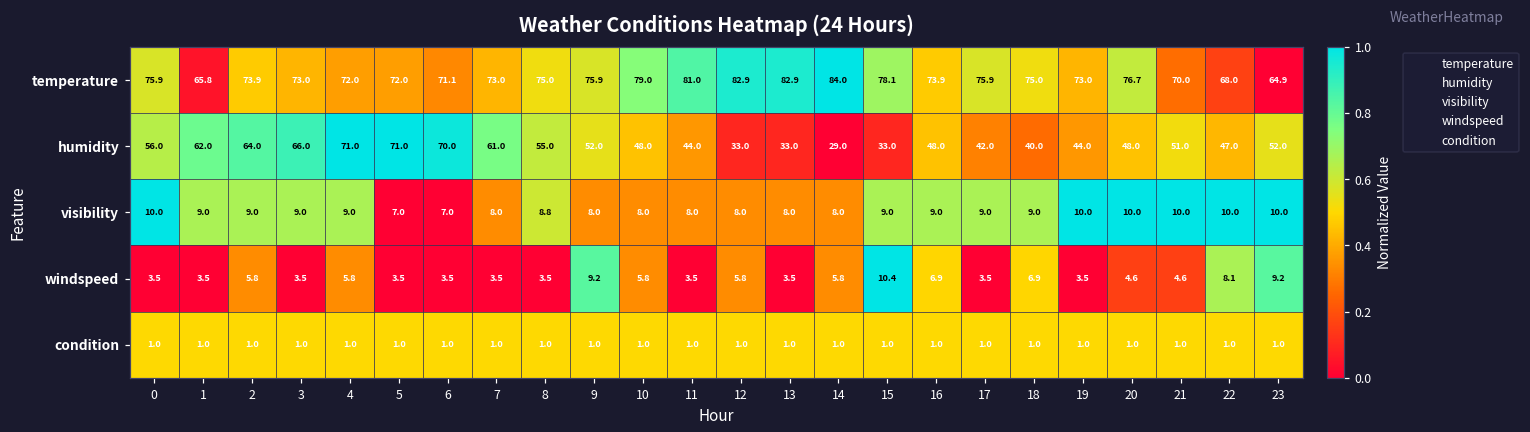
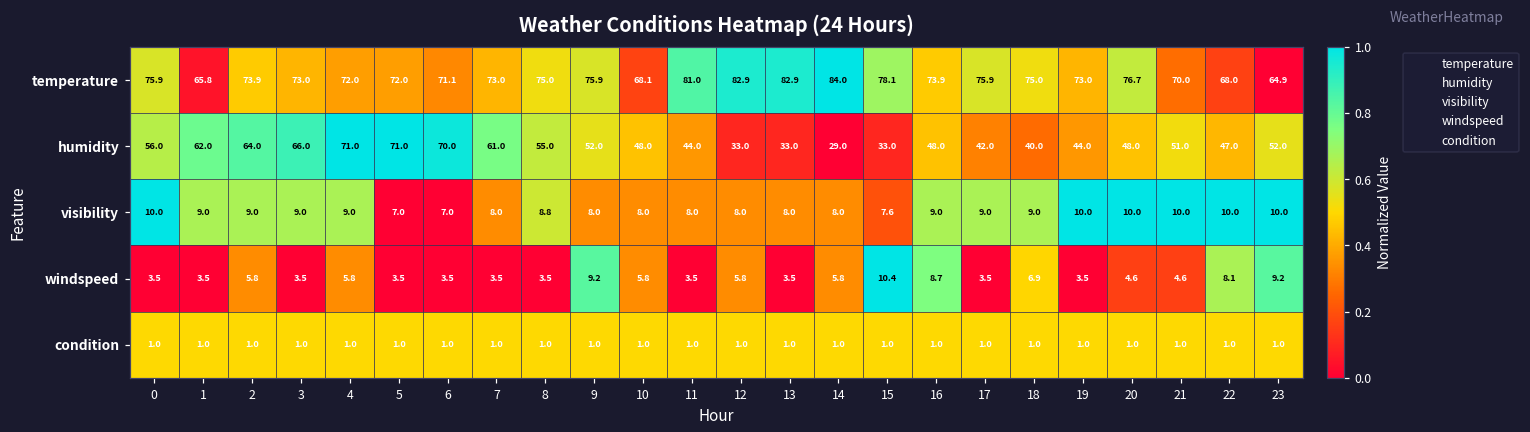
  {
    "temperature": {
      "0": 75.9,
      "1": 65.8,
      "2": 73.9,
      "3": 73.0,
      "4": 72.0,
      "5": 72.0,
      "6": 71.1,
      "7": 73.0,
      "8": 75.0,
      "9": 75.9,
-     "10": 79.0,
+     "10": 68.1,
      "11": 81.0,
      "12": 82.9,
      "13": 82.9,
      "14": 84.0,
      "15": 78.1,
      "16": 73.9,
      "17": 75.9,
      "18": 75.0,
      "19": 73.0,
      "20": 76.7,
      "21": 70.0,
      "22": 68.0,
      "23": 64.9
    },
    "humidity": {
      "0": 56.0,
      "1": 62.0,
      "2": 64.0,
      "3": 66.0,
      "4": 71.0,
      "5": 71.0,
      "6": 70.0,
      "7": 61.0,
      "8": 55.0,
      "9": 52.0,
      "10": 48.0,
      "11": 44.0,
      "12": 33.0,
      "13": 33.0,
      "14": 29.0,
      "15": 33.0,
      "16": 48.0,
      "17": 42.0,
      "18": 40.0,
      "19": 44.0,
      "20": 48.0,
      "21": 51.0,
      "22": 47.0,
      "23": 52.0
    },
    "visibility": {
      "0": 10.0,
      "1": 9.0,
      "2": 9.0,
      "3": 9.0,
      "4": 9.0,
      "5": 7.0,
      "6": 7.0,
      "7": 8.0,
      "8": 8.8,
      "9": 8.0,
      "10": 8.0,
      "11": 8.0,
      "12": 8.0,
      "13": 8.0,
      "14": 8.0,
-     "15": 9.0,
+     "15": 7.6,
      "16": 9.0,
      "17": 9.0,
      "18": 9.0,
      "19": 10.0,
      "20": 10.0,
      "21": 10.0,
      "22": 10.0,
      "23": 10.0
    },
    "windspeed": {
      "0": 3.5,
      "1": 3.5,
      "2": 5.8,
      "3": 3.5,
      "4": 5.8,
      "5": 3.5,
      "6": 3.5,
      "7": 3.5,
      "8": 3.5,
      "9": 9.2,
      "10": 5.8,
      "11": 3.5,
      "12": 5.8,
      "13": 3.5,
      "14": 5.8,
      "15": 10.4,
-     "16": 6.9,
+     "16": 8.7,
      "17": 3.5,
      "18": 6.9,
      "19": 3.5,
      "20": 4.6,
      "21": 4.6,
      "22": 8.1,
      "23": 9.2
    },
    "condition": {
      "0": 1.0,
      "1": 1.0,
      "2": 1.0,
      "3": 1.0,
      "4": 1.0,
      "5": 1.0,
      "6": 1.0,
      "7": 1.0,
      "8": 1.0,
      "9": 1.0,
      "10": 1.0,
      "11": 1.0,
      "12": 1.0,
      "13": 1.0,
      "14": 1.0,
      "15": 1.0,
      "16": 1.0,
      "17": 1.0,
      "18": 1.0,
      "19": 1.0,
      "20": 1.0,
      "21": 1.0,
      "22": 1.0,
      "23": 1.0
    }
  }
